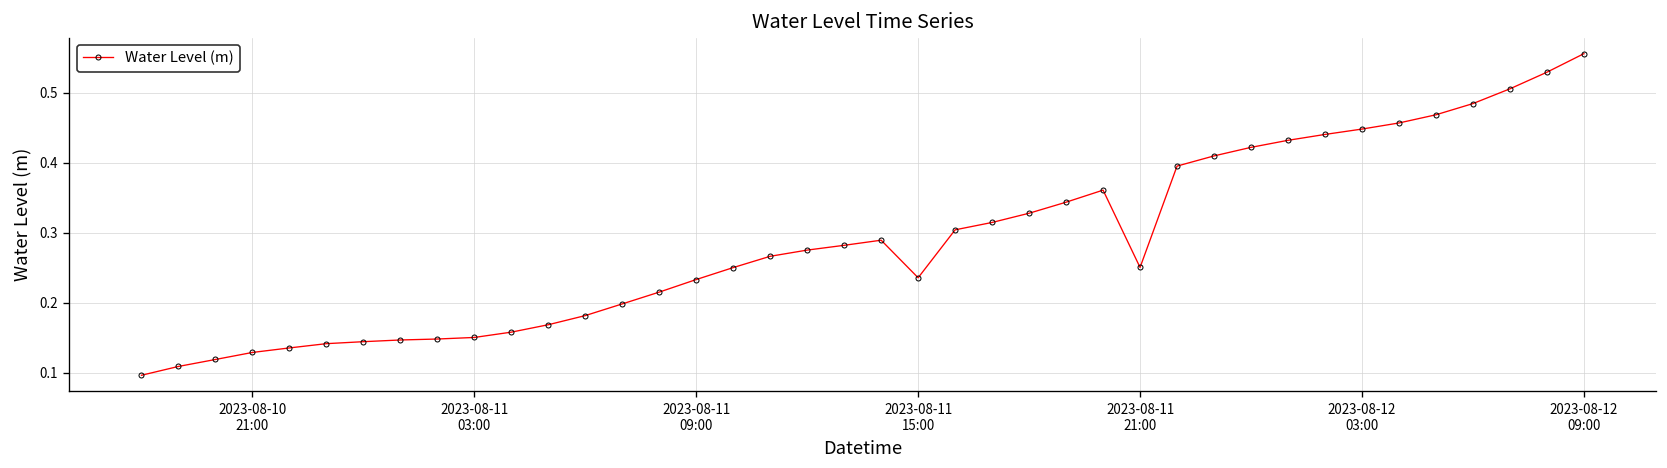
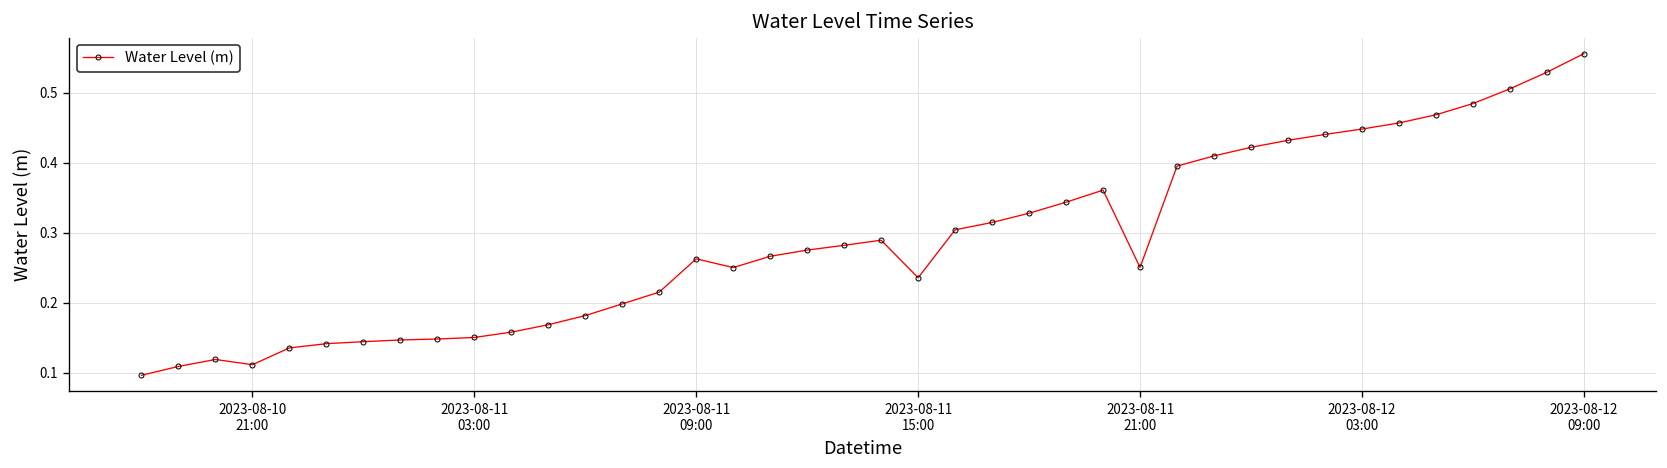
  {
-   "2023-08-10 21:00": 0.13,
+   "2023-08-10 21:00": 0.11,
    "2023-08-11 03:00": 0.15,
-   "2023-08-11 09:00": 0.23,
+   "2023-08-11 09:00": 0.26,
    "2023-08-11 15:00": 0.24,
    "2023-08-11 21:00": 0.25,
    "2023-08-12 03:00": 0.45,
    "2023-08-12 09:00": 0.56
  }
